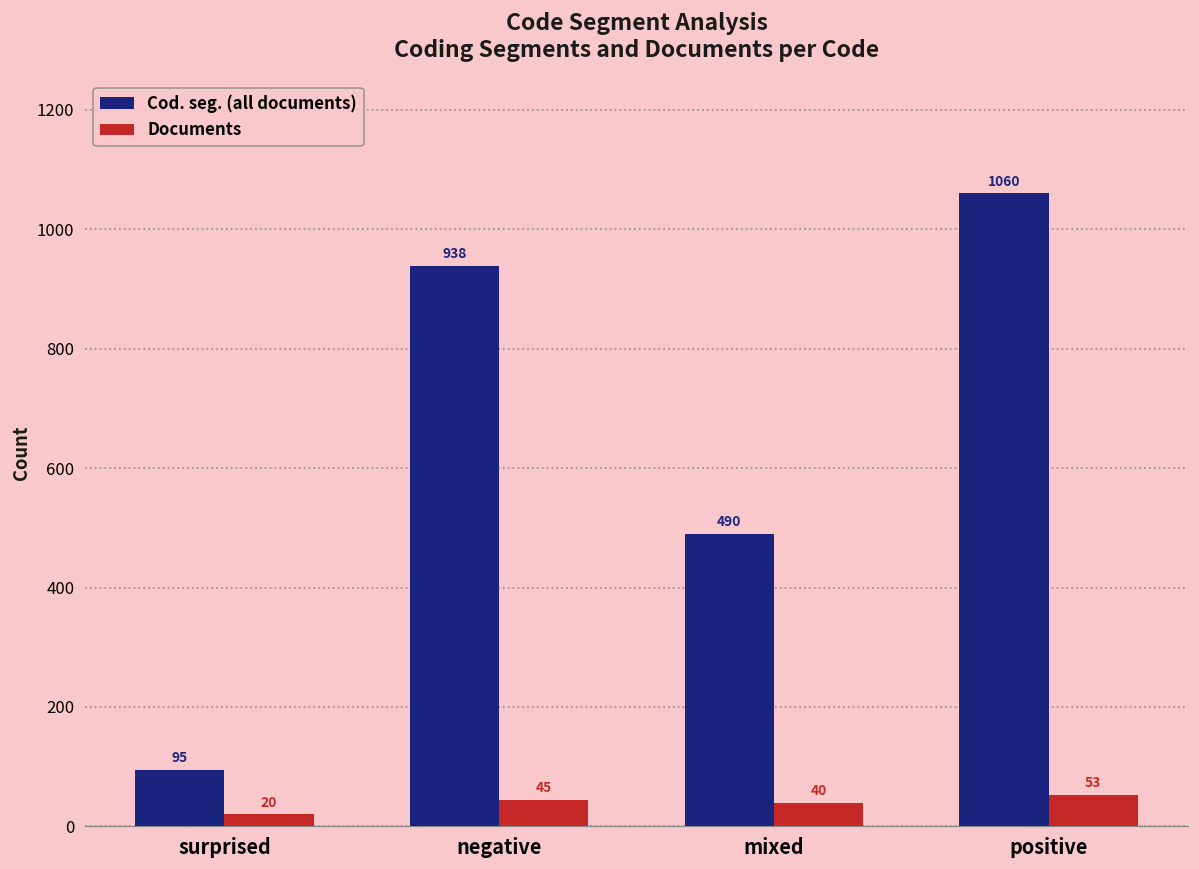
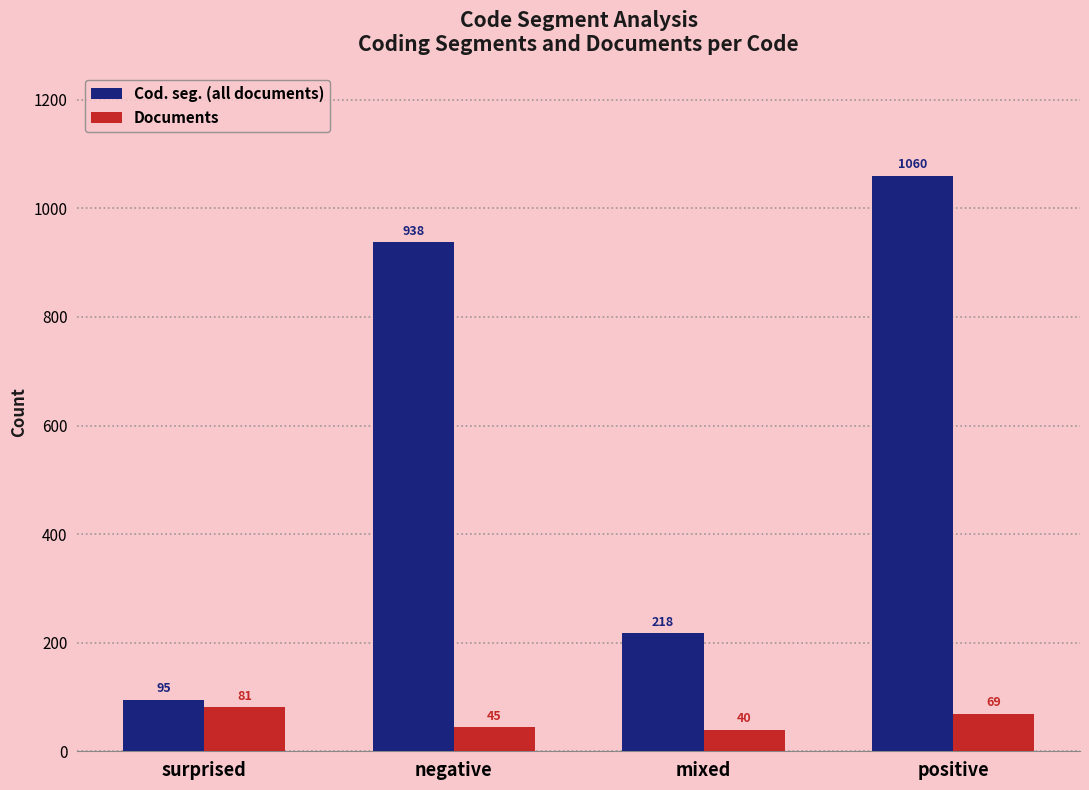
  {
    "Cod. seg. (all documents)": {
      "surprised": 95,
      "negative": 938,
-     "mixed": 490,
+     "mixed": 218,
      "positive": 1060
    },
    "Documents": {
-     "surprised": 20,
+     "surprised": 81,
      "negative": 45,
      "mixed": 40,
-     "positive": 53
+     "positive": 69
    }
  }
